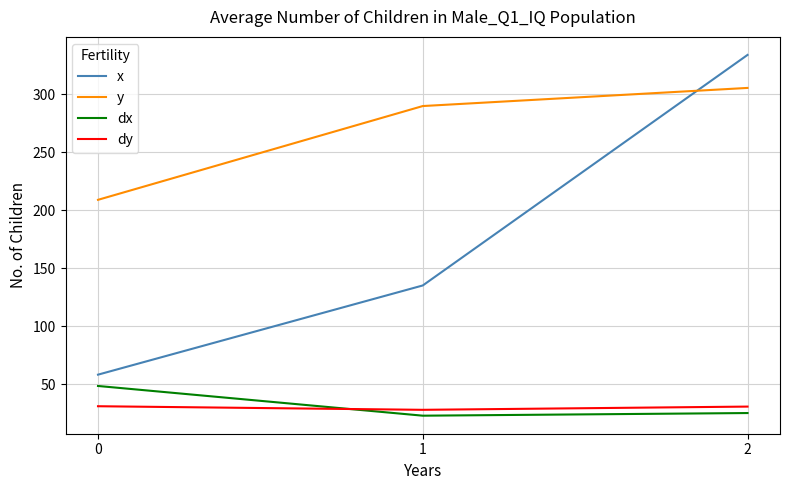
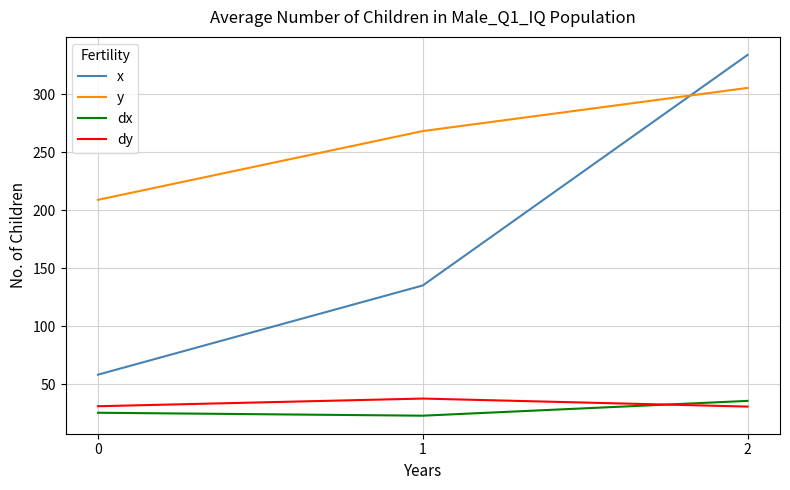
  {
    "x": {
      "0": 58,
      "1": 135,
      "2": 334
    },
    "y": {
      "0": 209,
-     "1": 290,
+     "1": 268,
      "2": 306
    },
    "dx": {
-     "0": 48,
+     "0": 25,
      "1": 23,
-     "2": 25
+     "2": 36
    },
    "dy": {
      "0": 31,
-     "1": 28,
+     "1": 38,
      "2": 31
    }
  }
